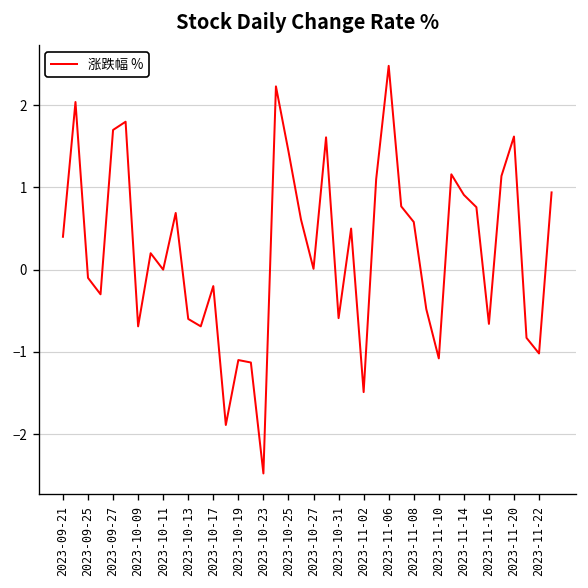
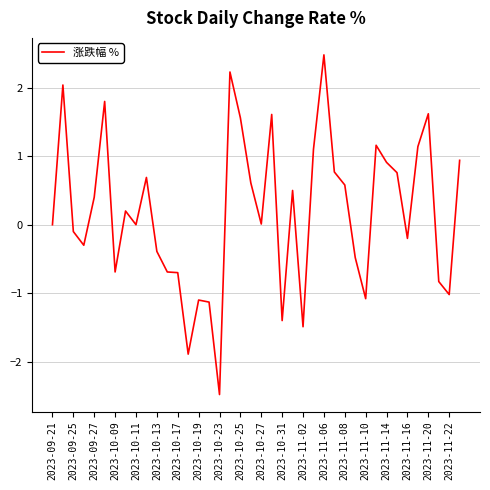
  {
-   "2023-09-21": 0.4,
+   "2023-09-21": 0.0,
    "2023-09-25": -0.1,
-   "2023-09-27": 1.7,
+   "2023-09-27": 0.4,
    "2023-10-09": -0.7,
    "2023-10-11": 0.0,
-   "2023-10-13": -0.6,
-   "2023-10-17": -0.2,
+   "2023-10-13": -0.4,
+   "2023-10-17": -0.7,
    "2023-10-19": -1.1,
    "2023-10-23": -2.5,
-   "2023-10-25": 1.4,
+   "2023-10-25": 1.6,
    "2023-10-27": 0.0,
-   "2023-10-31": -0.6,
+   "2023-10-31": -1.4,
    "2023-11-02": -1.5,
    "2023-11-06": 2.5,
    "2023-11-08": 0.6,
    "2023-11-10": -1.1,
    "2023-11-14": 0.9,
-   "2023-11-16": -0.7,
+   "2023-11-16": -0.2,
    "2023-11-20": 1.6,
    "2023-11-22": -1.0
  }
